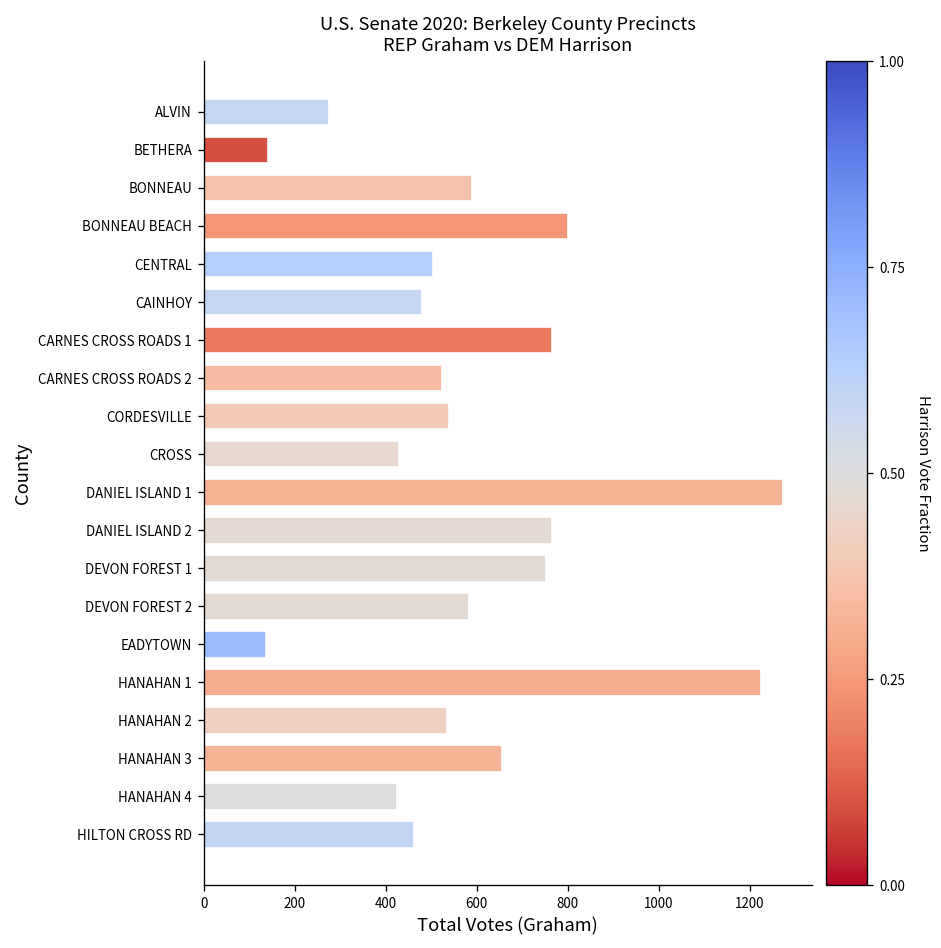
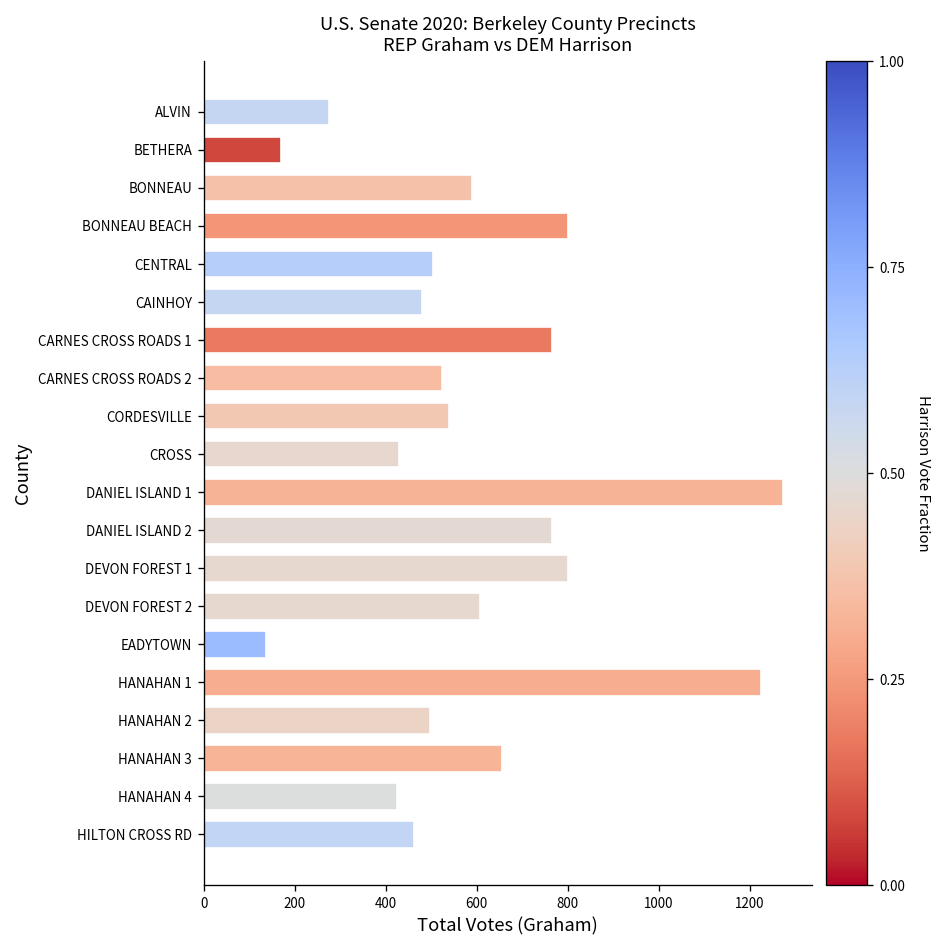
  {
    "ALVIN": 280,
-   "BETHERA": 140,
+   "BETHERA": 170,
    "BONNEAU": 590,
    "BONNEAU BEACH": 800,
    "CENTRAL": 500,
    "CAINHOY": 480,
    "CARNES CROSS ROADS 1": 770,
    "CARNES CROSS ROADS 2": 520,
    "CORDESVILLE": 540,
    "CROSS": 430,
    "DANIEL ISLAND 1": 1270,
    "DANIEL ISLAND 2": 770,
-   "DEVON FOREST 1": 750,
-   "DEVON FOREST 2": 580,
+   "DEVON FOREST 1": 800,
+   "DEVON FOREST 2": 610,
    "EADYTOWN": 140,
    "HANAHAN 1": 1220,
-   "HANAHAN 2": 530,
+   "HANAHAN 2": 500,
    "HANAHAN 3": 660,
    "HANAHAN 4": 430,
    "HILTON CROSS RD": 460
  }
